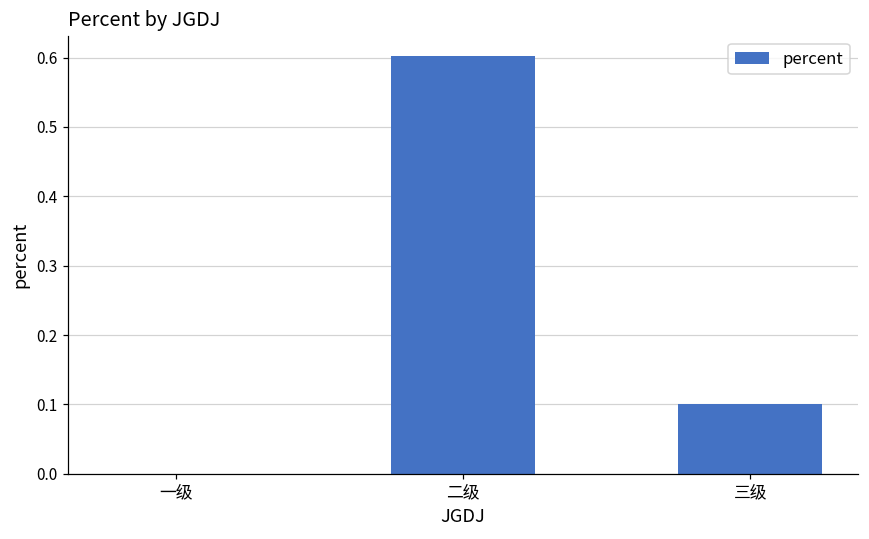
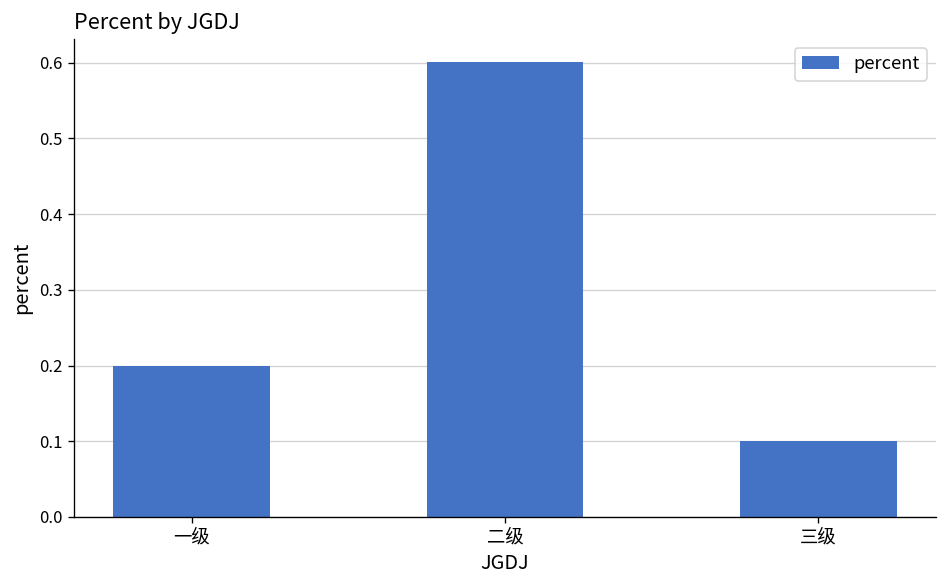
  {
-   "一级": 0.0,
+   "一级": 0.2,
    "二级": 0.6,
    "三级": 0.1
  }
